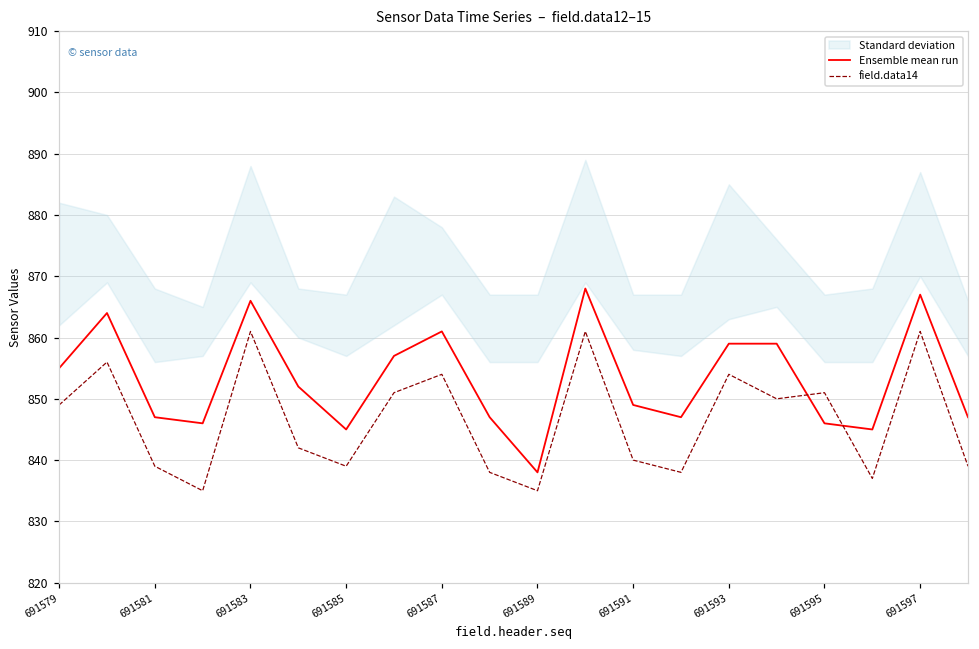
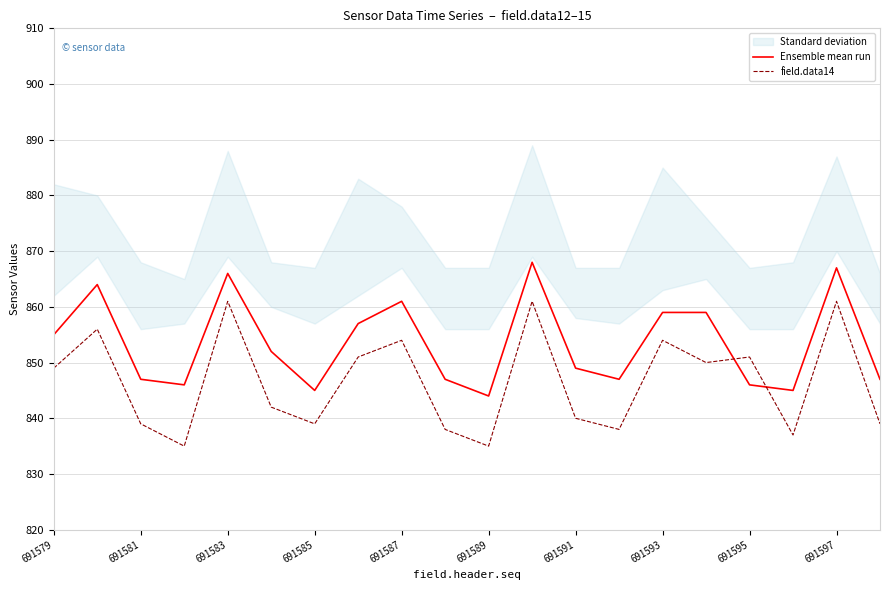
  {
    "Ensemble mean run": {
      "691579": 855,
      "691581": 847,
      "691583": 866,
      "691585": 845,
      "691587": 861,
-     "691589": 838,
+     "691589": 844,
      "691591": 849,
      "691593": 859,
      "691595": 846,
      "691597": 867
    },
    "field.data14": {
      "691579": 849,
      "691581": 839,
      "691583": 861,
      "691585": 839,
      "691587": 854,
      "691589": 835,
      "691591": 840,
      "691593": 854,
      "691595": 851,
      "691597": 861
    }
  }
